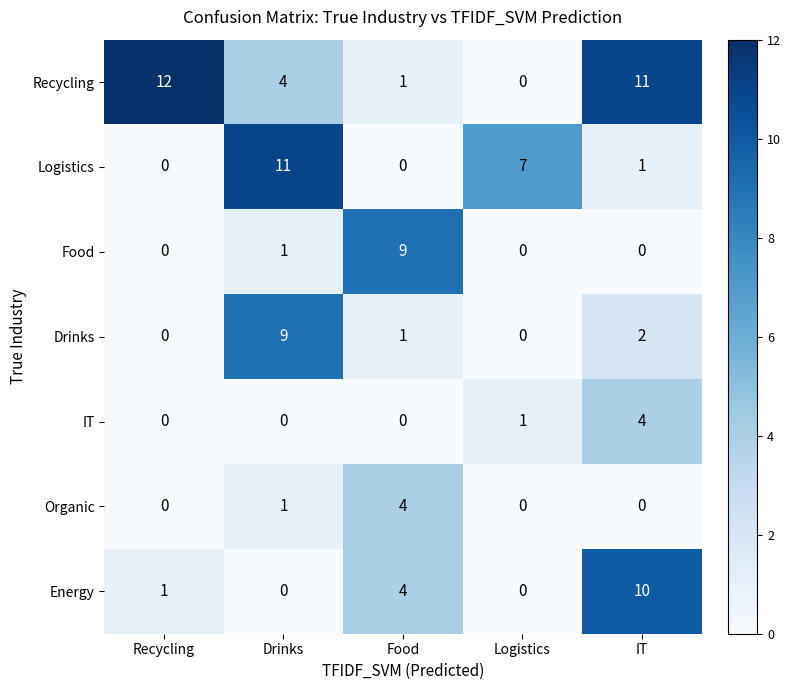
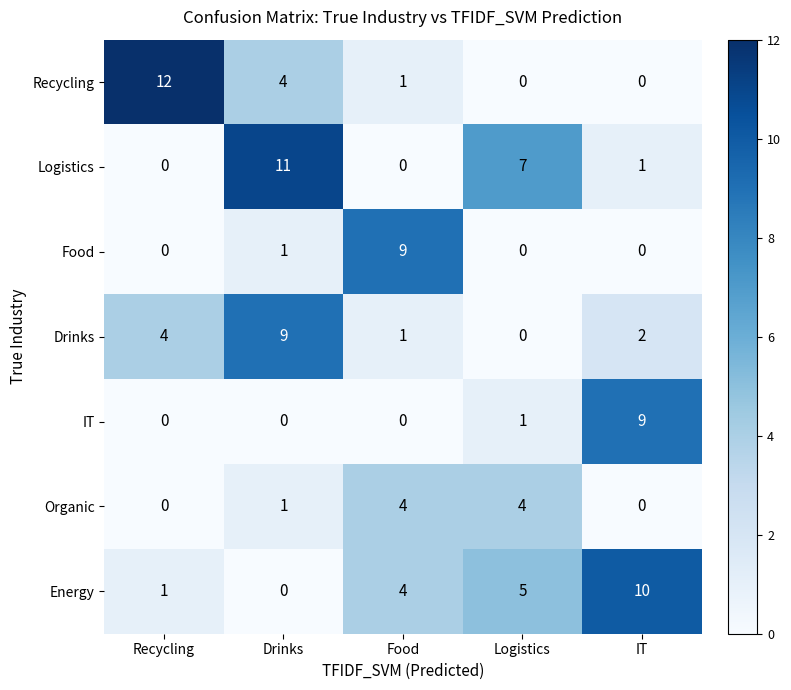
  {
    "Recycling": {
      "Recycling": 12,
      "Drinks": 4,
      "Food": 1,
      "Logistics": 0,
-     "IT": 11
+     "IT": 0
    },
    "Logistics": {
      "Recycling": 0,
      "Drinks": 11,
      "Food": 0,
      "Logistics": 7,
      "IT": 1
    },
    "Food": {
      "Recycling": 0,
      "Drinks": 1,
      "Food": 9,
      "Logistics": 0,
      "IT": 0
    },
    "Drinks": {
-     "Recycling": 0,
+     "Recycling": 4,
      "Drinks": 9,
      "Food": 1,
      "Logistics": 0,
      "IT": 2
    },
    "IT": {
      "Recycling": 0,
      "Drinks": 0,
      "Food": 0,
      "Logistics": 1,
-     "IT": 4
+     "IT": 9
    },
    "Organic": {
      "Recycling": 0,
      "Drinks": 1,
      "Food": 4,
-     "Logistics": 0,
+     "Logistics": 4,
      "IT": 0
    },
    "Energy": {
      "Recycling": 1,
      "Drinks": 0,
      "Food": 4,
-     "Logistics": 0,
+     "Logistics": 5,
      "IT": 10
    }
  }
